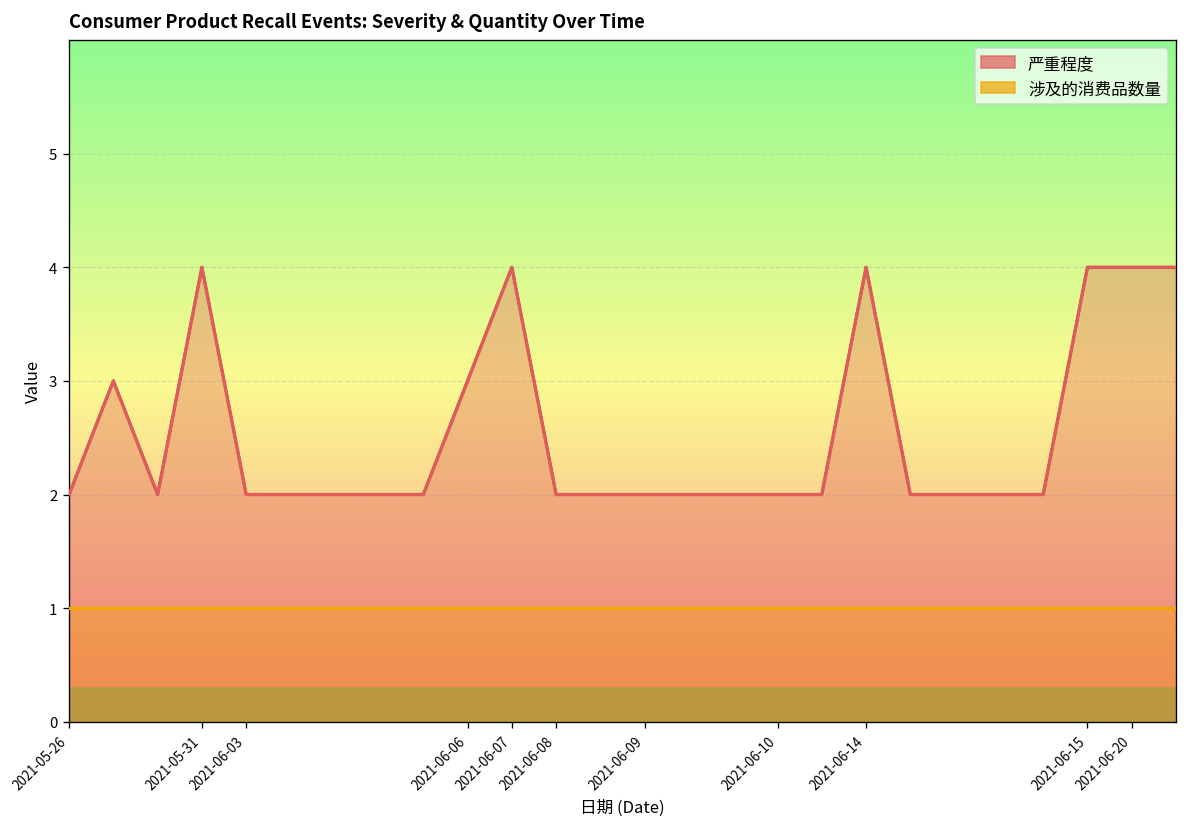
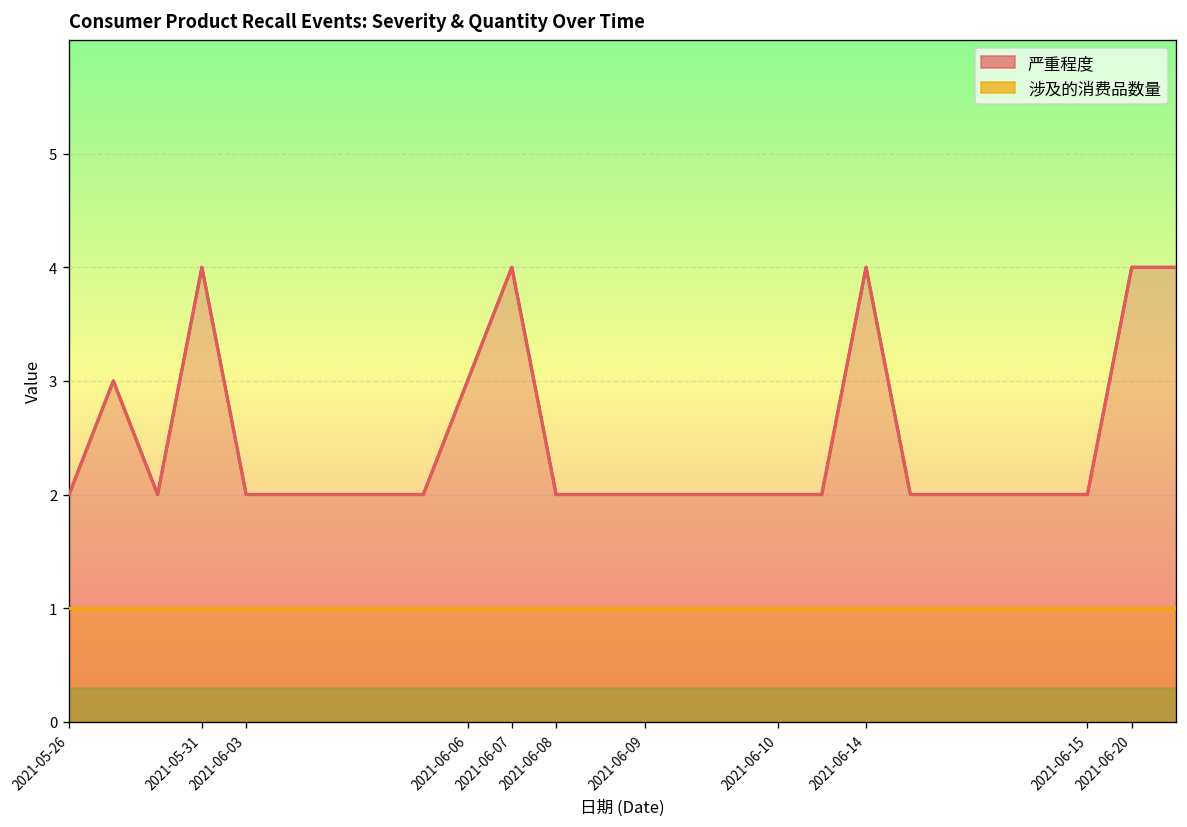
  {
    "严重程度": {
      "2021-05-31": 4,
      "2021-06-06": 3,
      "2021-06-07": 4,
-     "2021-06-15": 4
+     "2021-06-15": 2
    },
    "涉及的消费品数量": {
      "2021-05-31": 1,
      "2021-06-06": 1,
      "2021-06-07": 1,
      "2021-06-15": 1
    }
  }
